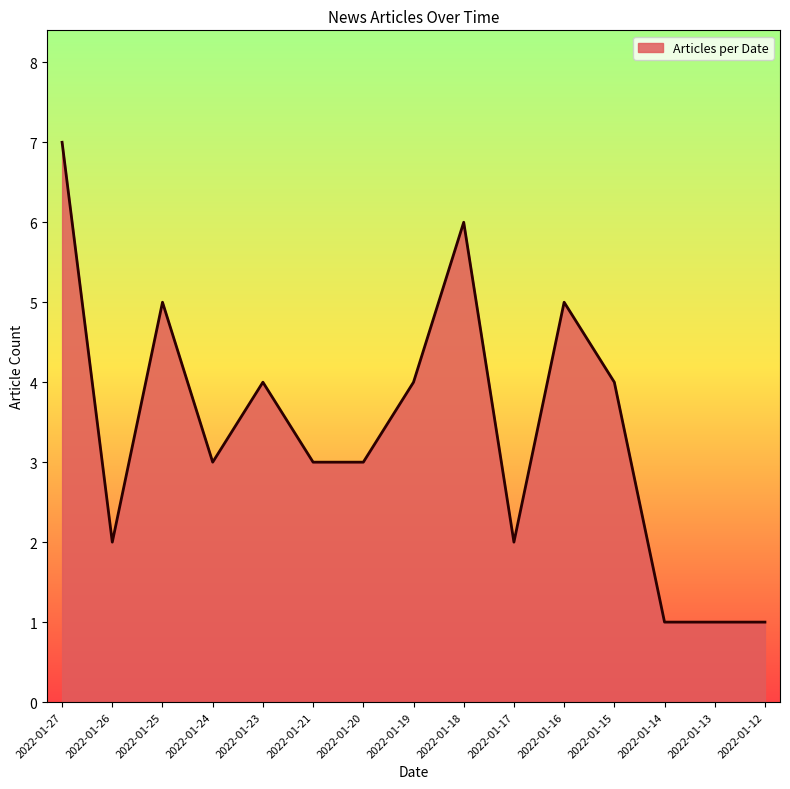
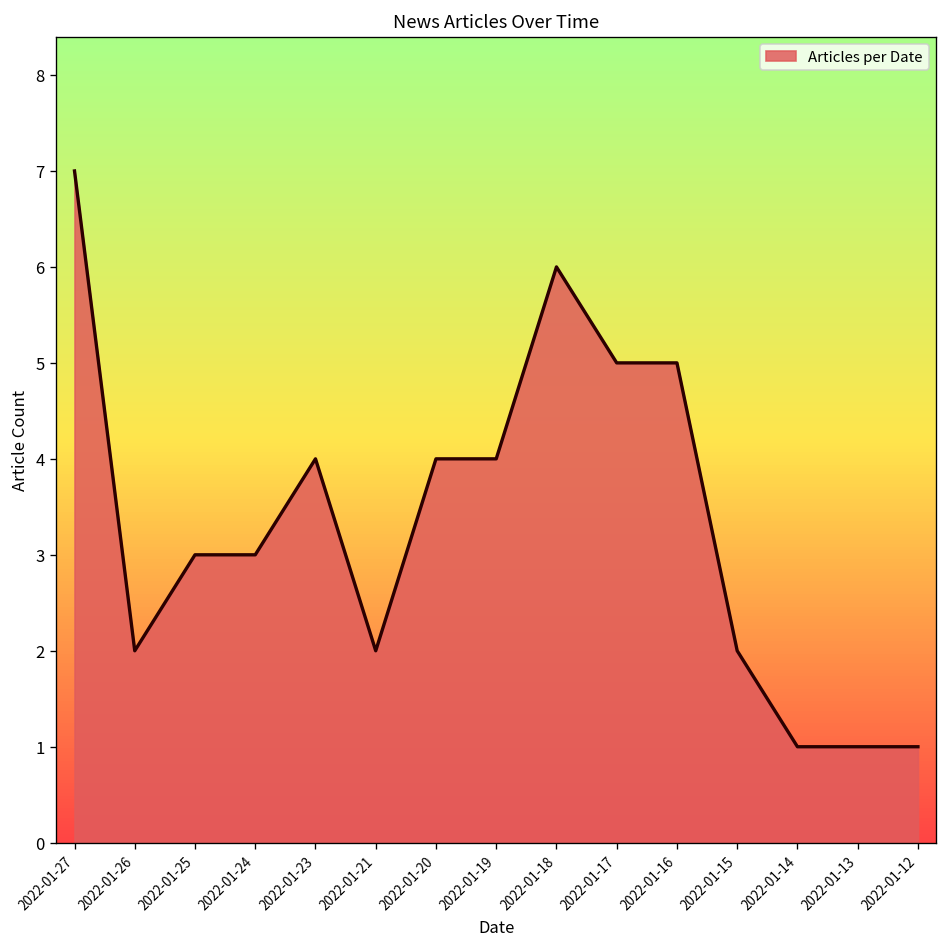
  {
    "2022-01-27": 7,
    "2022-01-26": 2,
-   "2022-01-25": 5,
+   "2022-01-25": 3,
    "2022-01-24": 3,
    "2022-01-23": 4,
-   "2022-01-21": 3,
-   "2022-01-20": 3,
+   "2022-01-21": 2,
+   "2022-01-20": 4,
    "2022-01-19": 4,
    "2022-01-18": 6,
-   "2022-01-17": 2,
+   "2022-01-17": 5,
    "2022-01-16": 5,
-   "2022-01-15": 4,
+   "2022-01-15": 2,
    "2022-01-14": 1,
    "2022-01-13": 1,
    "2022-01-12": 1
  }
